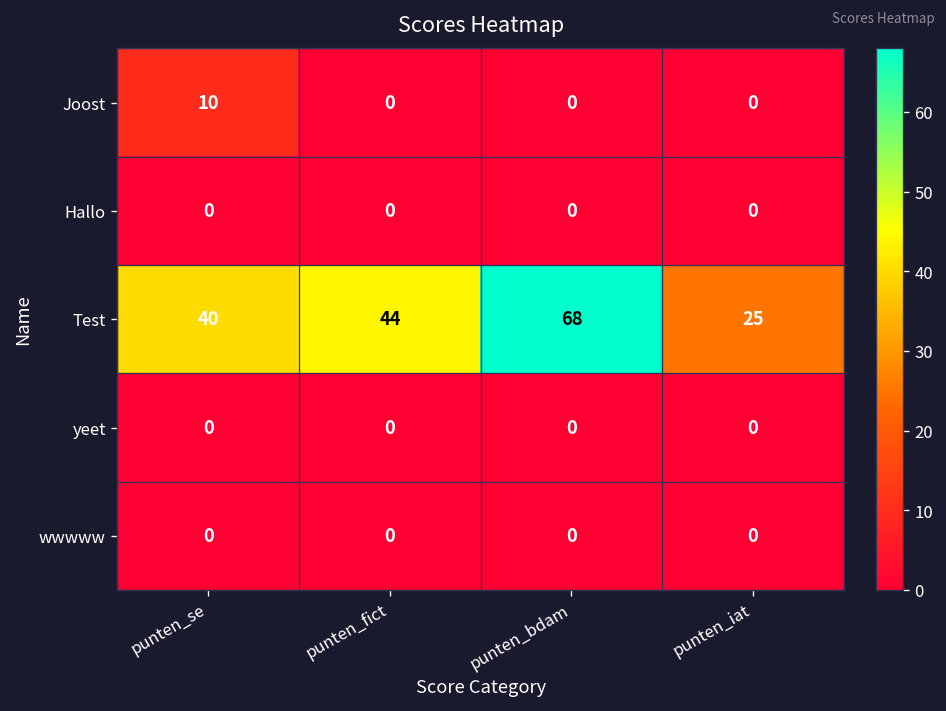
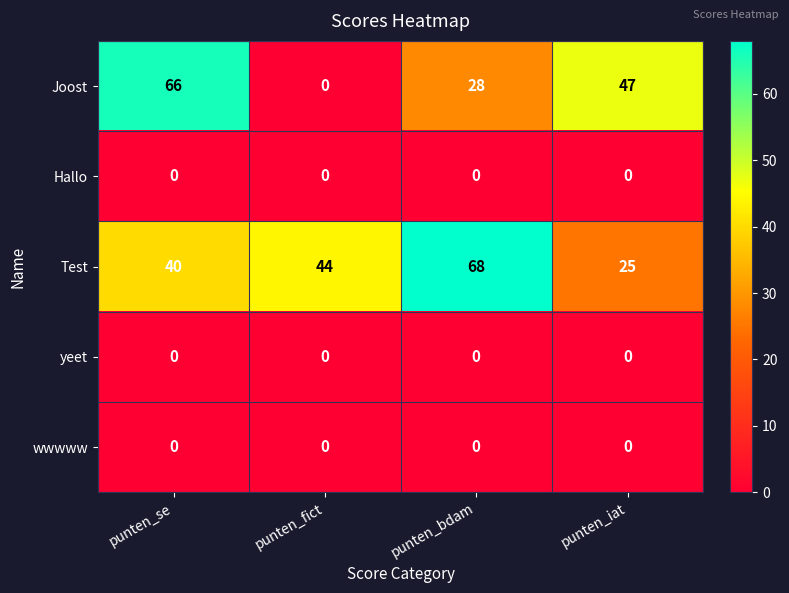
  {
    "Joost": {
-     "punten_se": 10,
+     "punten_se": 66,
      "punten_fict": 0,
-     "punten_bdam": 0,
-     "punten_iat": 0
+     "punten_bdam": 28,
+     "punten_iat": 47
    },
    "Hallo": {
      "punten_se": 0,
      "punten_fict": 0,
      "punten_bdam": 0,
      "punten_iat": 0
    },
    "Test": {
      "punten_se": 40,
      "punten_fict": 44,
      "punten_bdam": 68,
      "punten_iat": 25
    },
    "yeet": {
      "punten_se": 0,
      "punten_fict": 0,
      "punten_bdam": 0,
      "punten_iat": 0
    },
    "wwwww": {
      "punten_se": 0,
      "punten_fict": 0,
      "punten_bdam": 0,
      "punten_iat": 0
    }
  }
